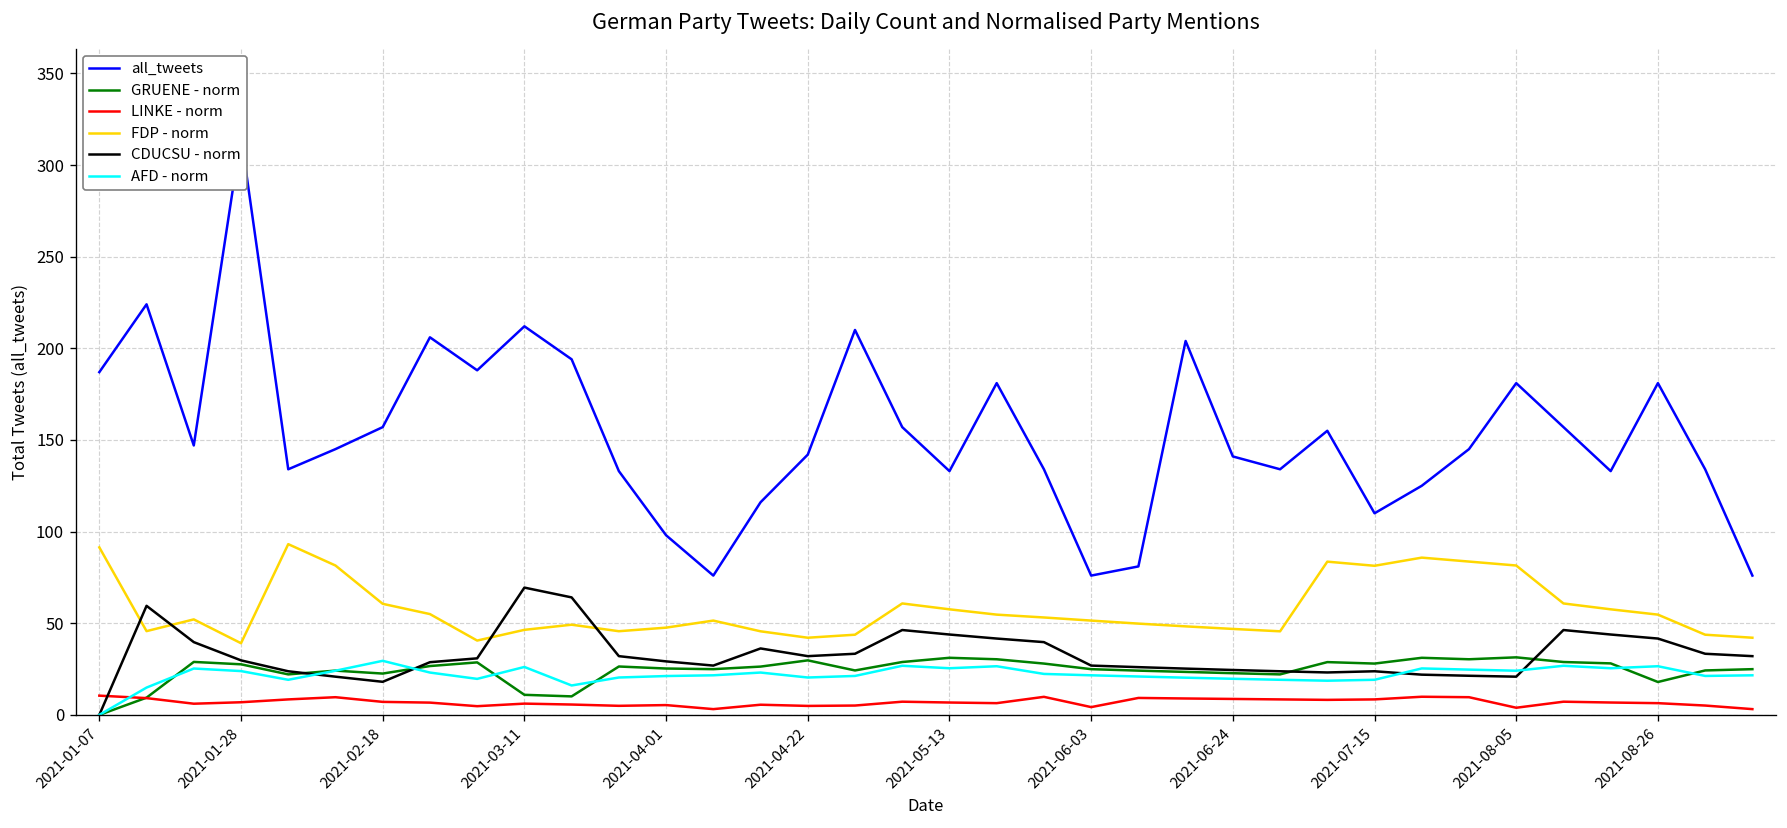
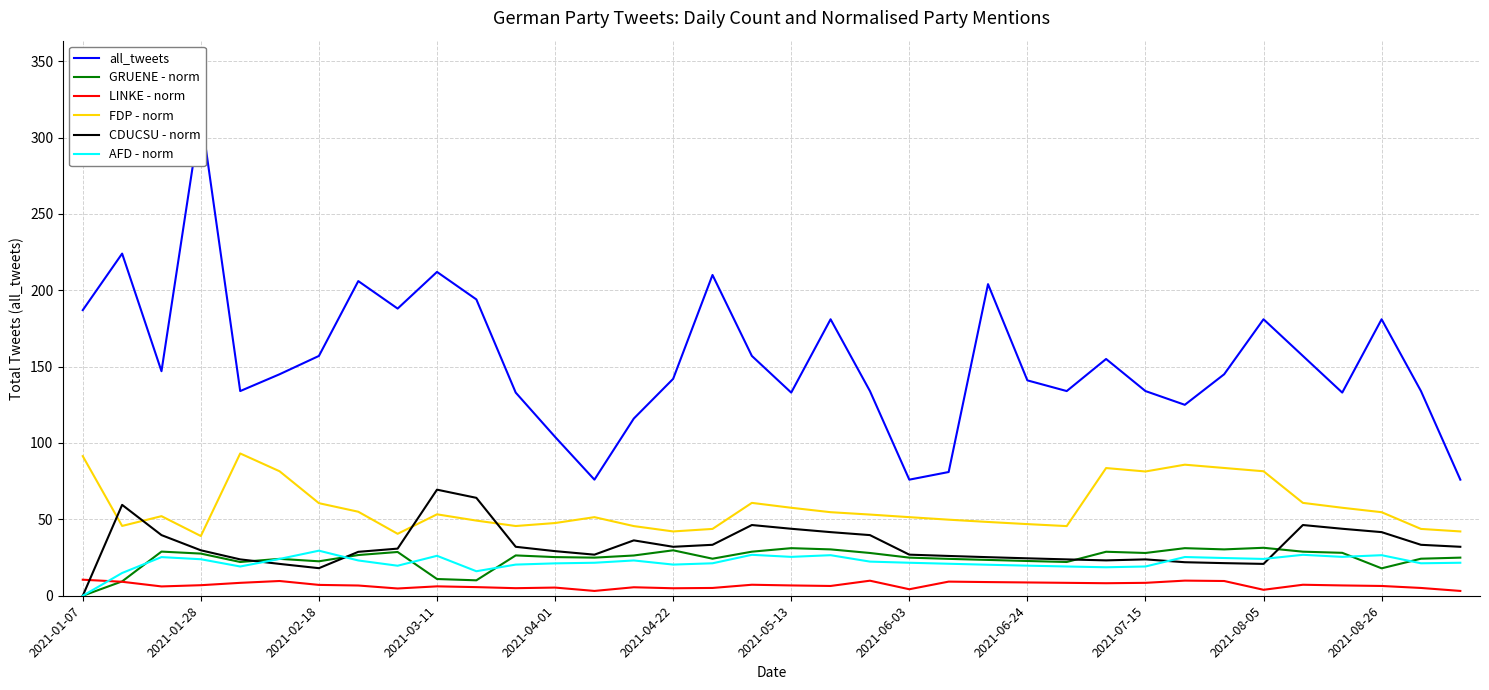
  {
    "all_tweets": {
      "2021-01-07": 187,
      "2021-02-18": 157,
      "2021-03-11": 212,
-     "2021-04-01": 98,
+     "2021-04-01": 104,
      "2021-04-22": 142,
      "2021-05-13": 133,
      "2021-06-03": 76,
      "2021-06-24": 141,
-     "2021-07-15": 110,
+     "2021-07-15": 134,
      "2021-08-05": 181,
      "2021-08-26": 181
    },
    "GRUENE - norm": {
      "2021-01-28": 28,
      "2021-02-18": 23,
      "2021-03-11": 11,
      "2021-04-01": 25,
      "2021-04-22": 30,
      "2021-05-13": 31,
      "2021-06-03": 25,
      "2021-06-24": 23,
      "2021-07-15": 28,
      "2021-08-05": 31,
      "2021-08-26": 18
    },
    "LINKE - norm": {
      "2021-01-07": 11,
      "2021-01-28": 7,
      "2021-02-18": 7,
      "2021-03-11": 6,
      "2021-04-01": 5,
      "2021-04-22": 5,
      "2021-05-13": 7,
      "2021-06-03": 4,
      "2021-06-24": 9,
      "2021-07-15": 8,
      "2021-08-05": 4,
      "2021-08-26": 6
    },
    "FDP - norm": {
      "2021-01-07": 91,
      "2021-01-28": 39,
      "2021-02-18": 61,
-     "2021-03-11": 46,
+     "2021-03-11": 53,
      "2021-04-01": 48,
      "2021-04-22": 42,
      "2021-05-13": 58,
      "2021-06-03": 51,
      "2021-06-24": 47,
      "2021-07-15": 81,
      "2021-08-05": 81,
      "2021-08-26": 55
    },
    "CDUCSU - norm": {
      "2021-01-28": 30,
      "2021-02-18": 18,
      "2021-03-11": 69,
      "2021-04-01": 29,
      "2021-04-22": 32,
      "2021-05-13": 44,
      "2021-06-03": 27,
      "2021-06-24": 25,
      "2021-07-15": 24,
      "2021-08-05": 21,
      "2021-08-26": 42
    },
    "AFD - norm": {
      "2021-01-28": 24,
      "2021-02-18": 30,
      "2021-03-11": 26,
      "2021-04-01": 21,
      "2021-04-22": 20,
      "2021-05-13": 25,
      "2021-06-03": 22,
      "2021-06-24": 20,
      "2021-07-15": 19,
      "2021-08-05": 24,
      "2021-08-26": 27
    }
  }
